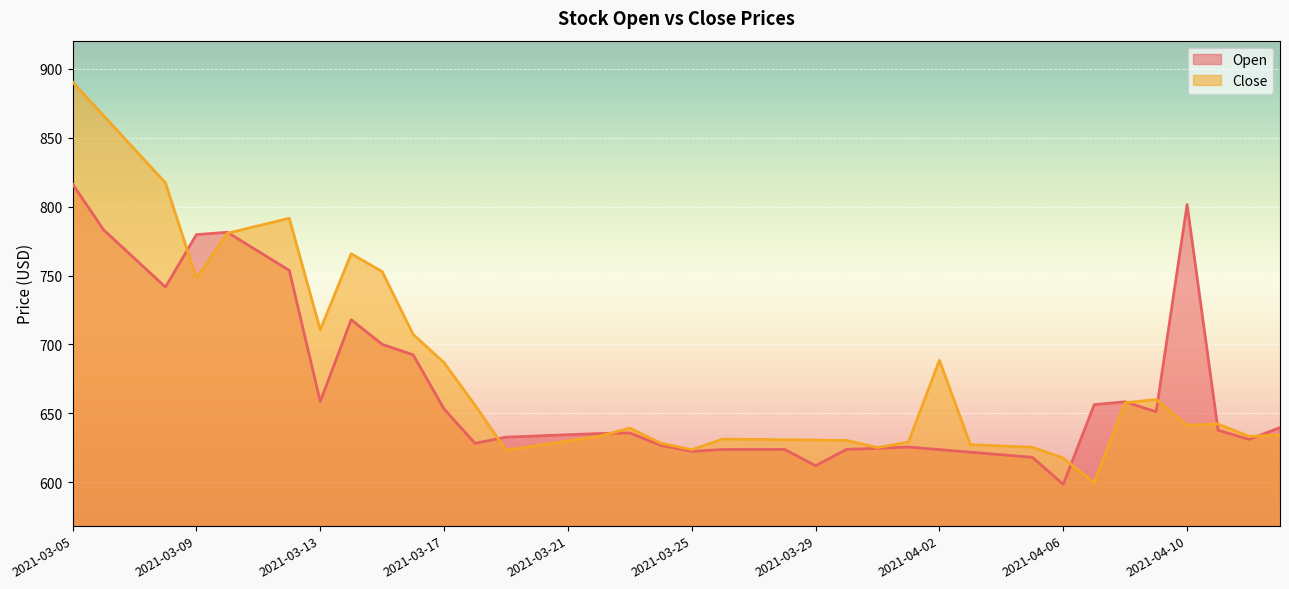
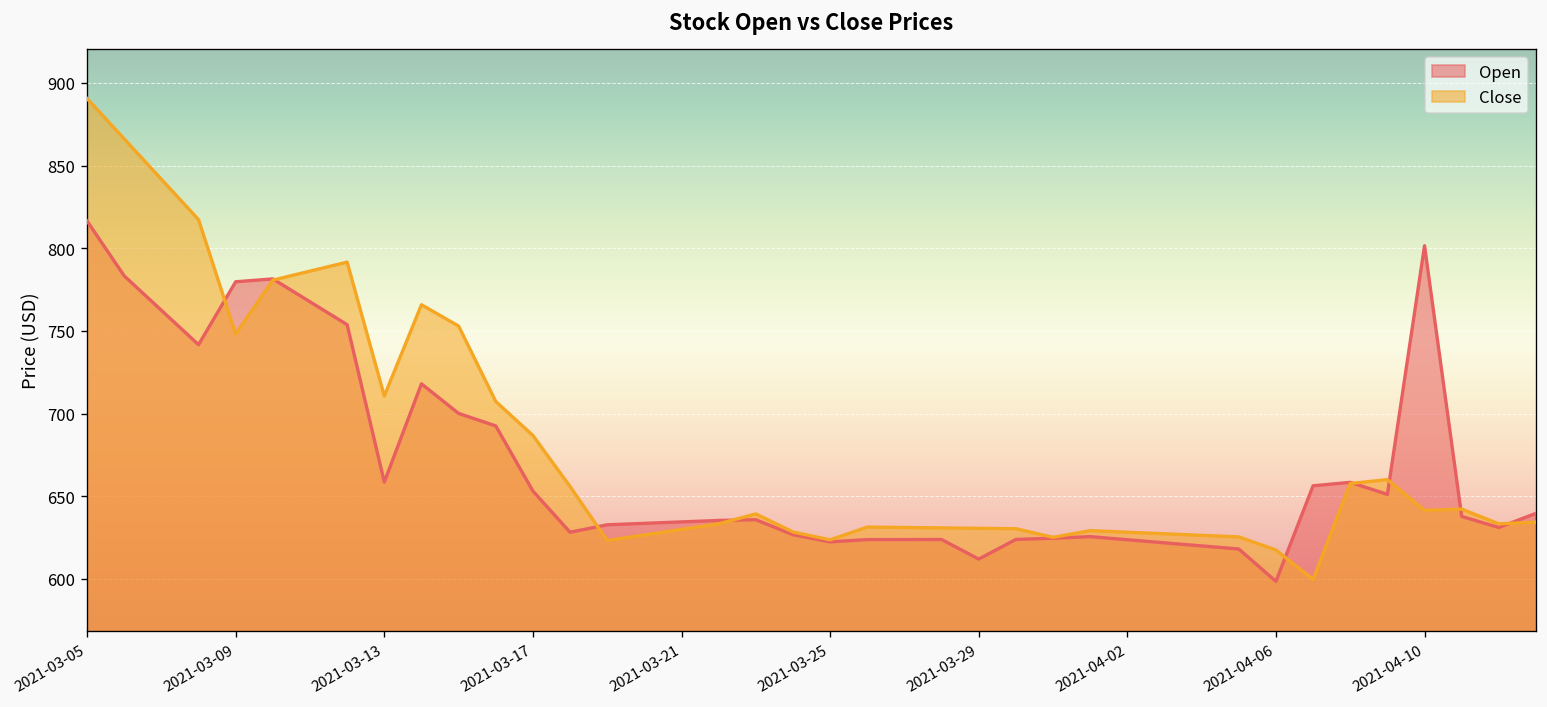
  {
    "Open": {
      "2021-03-05": 816,
      "2021-03-09": 780,
      "2021-03-13": 659,
      "2021-03-17": 653,
      "2021-03-21": 634,
      "2021-03-29": 612,
      "2021-04-02": 624,
      "2021-04-06": 598,
      "2021-04-10": 802
    },
    "Close": {
      "2021-03-05": 891,
      "2021-03-09": 748,
      "2021-03-13": 711,
      "2021-03-17": 687,
      "2021-03-21": 630,
      "2021-03-29": 631,
-     "2021-04-02": 689,
+     "2021-04-02": 628,
      "2021-04-06": 617,
      "2021-04-10": 641
    }
  }
